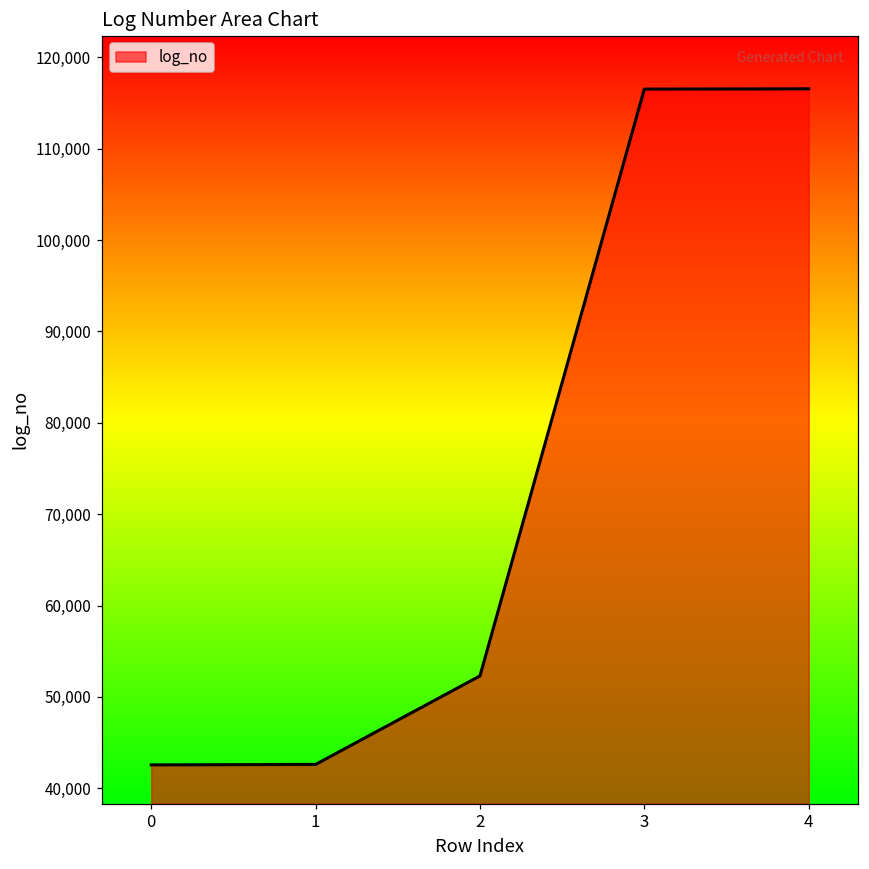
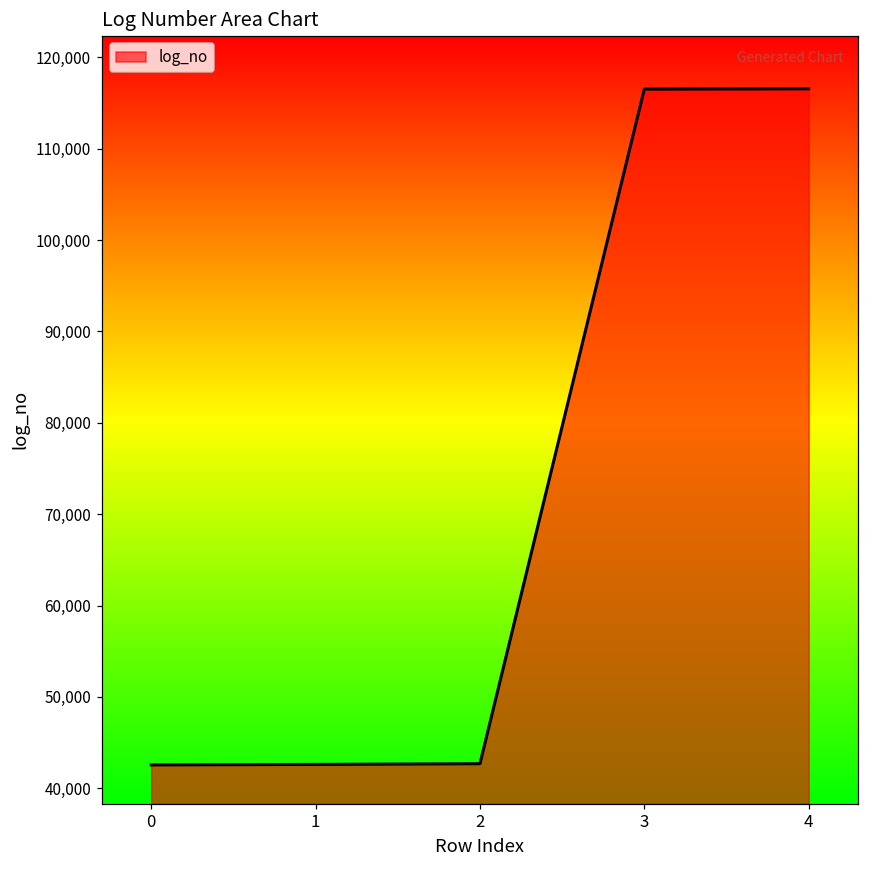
  {
    "0": "43,000",
    "1": "43,000",
-   "2": "52,000",
+   "2": "43,000",
    "3": "117,000",
    "4": "117,000"
  }
